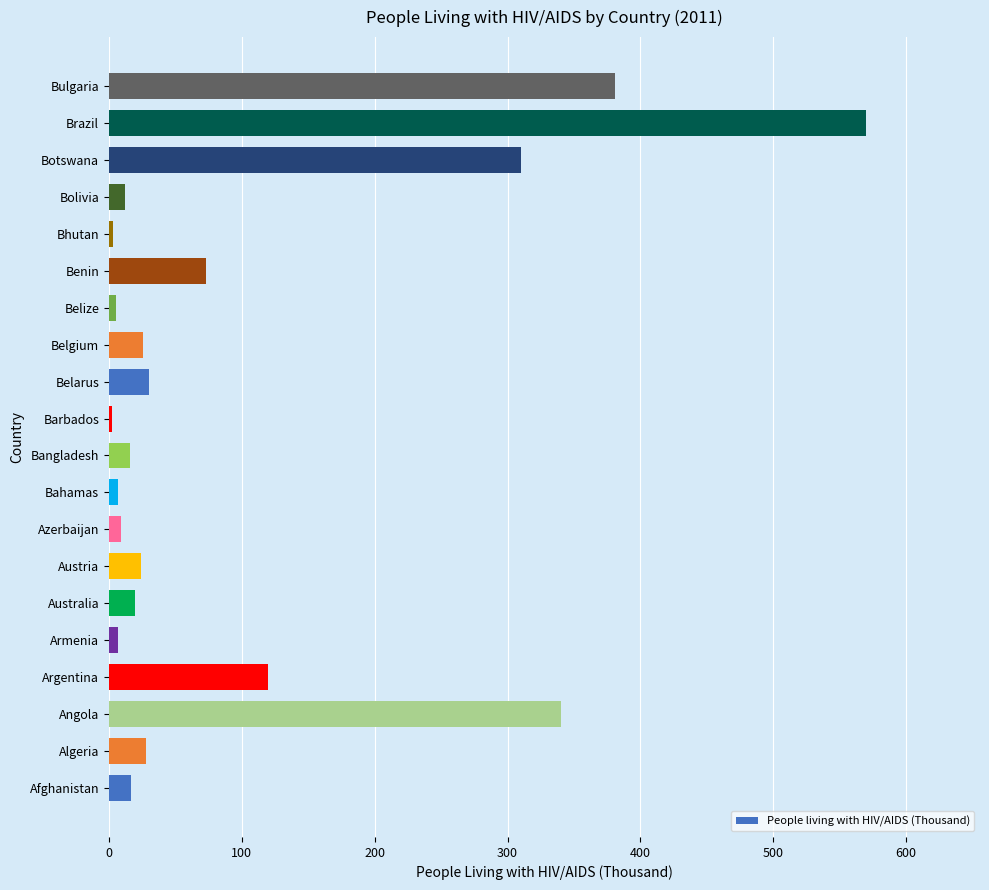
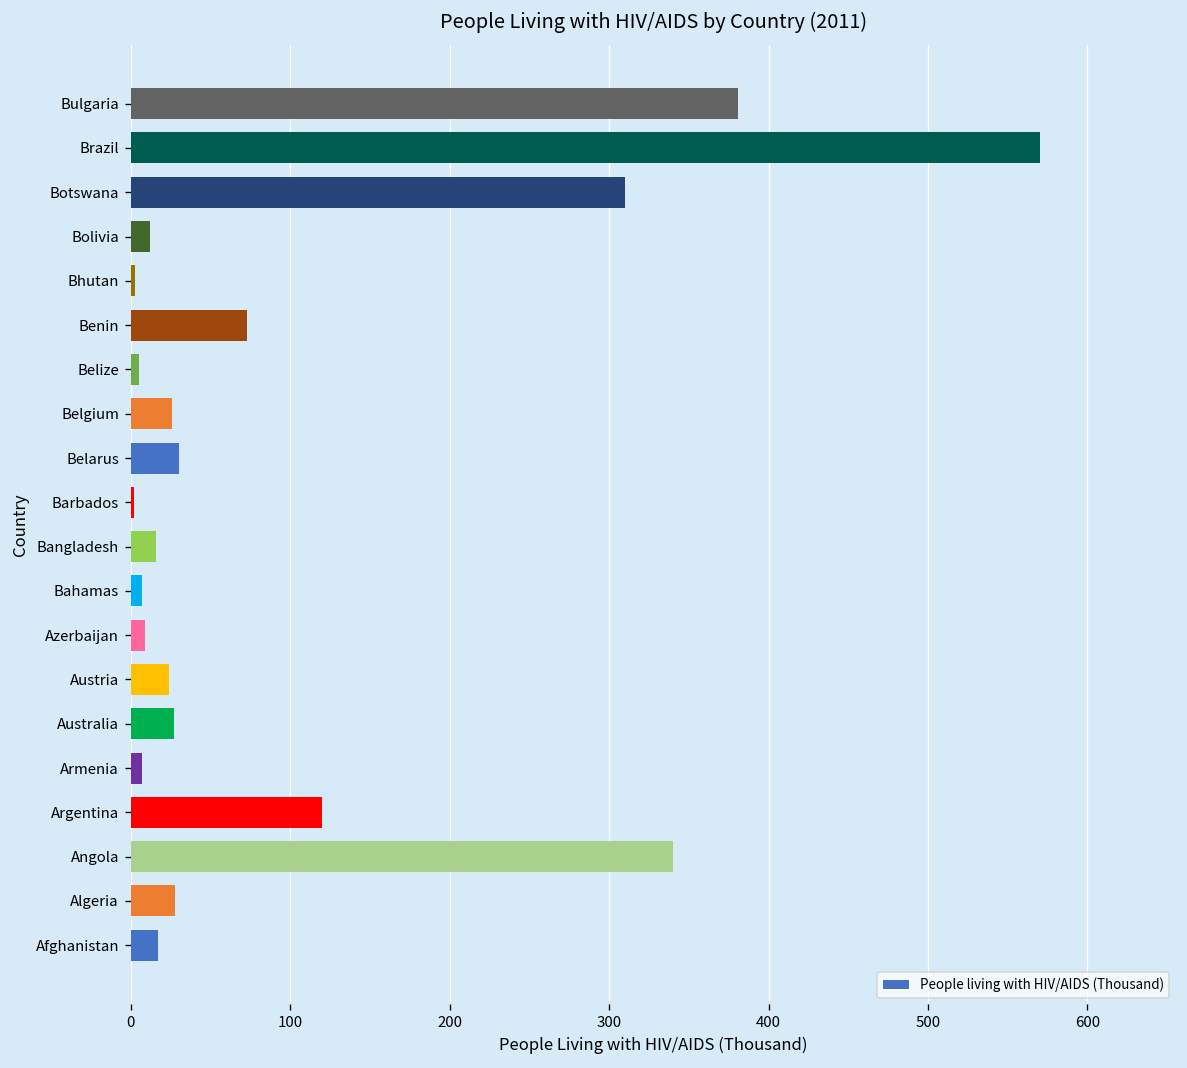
  {
    "Bulgaria": 381,
    "Brazil": 570,
    "Botswana": 310,
    "Bolivia": 12,
    "Bhutan": 3,
    "Benin": 73,
    "Belize": 5,
    "Belgium": 26,
    "Belarus": 30,
    "Barbados": 2,
    "Bangladesh": 16,
    "Bahamas": 7,
    "Azerbaijan": 9,
    "Austria": 24,
-   "Australia": 20,
+   "Australia": 27,
    "Armenia": 7,
    "Argentina": 120,
    "Angola": 340,
    "Algeria": 28,
    "Afghanistan": 17
  }
